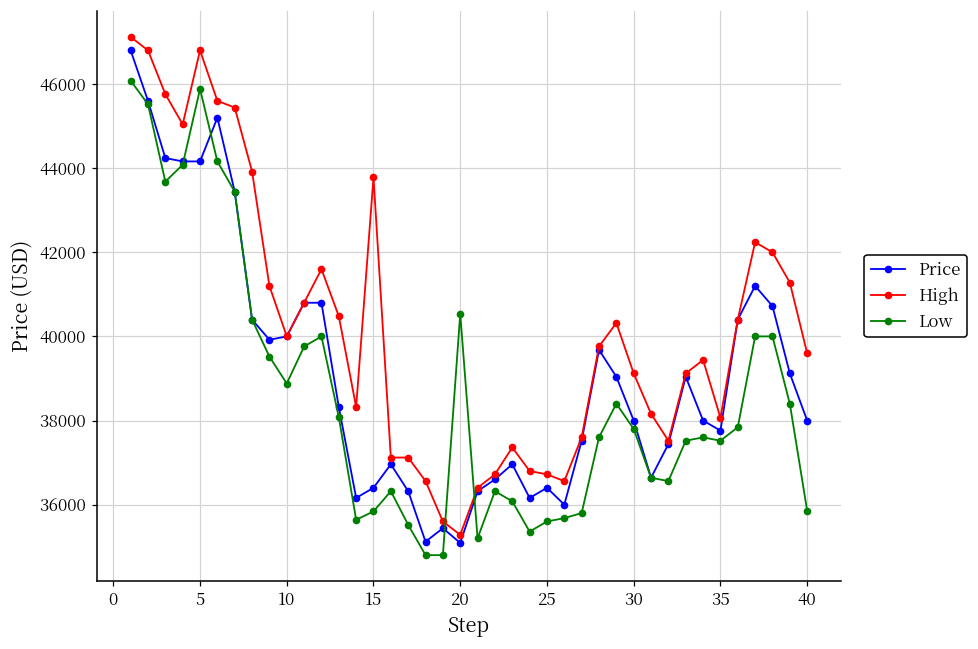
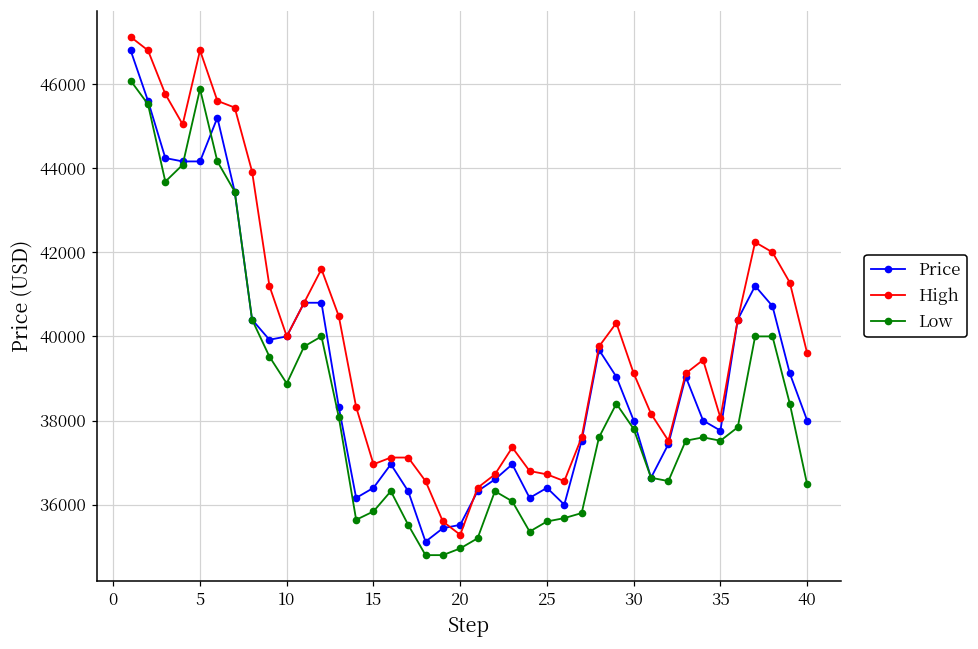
  {
    "Price": {
      "5": 44200,
      "15": 36400,
-     "20": 35100,
+     "20": 35500,
      "25": 36400,
      "30": 38000,
      "35": 37800,
      "40": 38000
    },
    "High": {
      "5": 46800,
-     "15": 43800,
+     "15": 37000,
      "20": 35300,
      "25": 36700,
      "30": 39100,
      "35": 38100,
      "40": 39600
    },
    "Low": {
      "5": 45900,
      "10": 38900,
      "15": 35800,
-     "20": 40500,
+     "20": 35000,
      "25": 35600,
      "30": 37800,
      "35": 37500,
-     "40": 35900
+     "40": 36500
    }
  }
